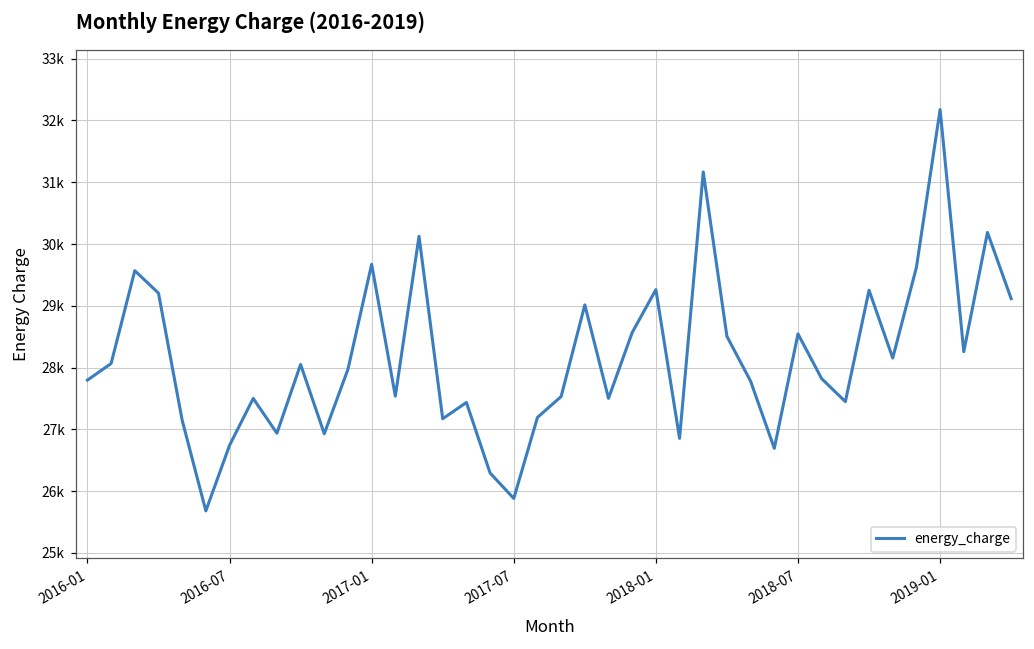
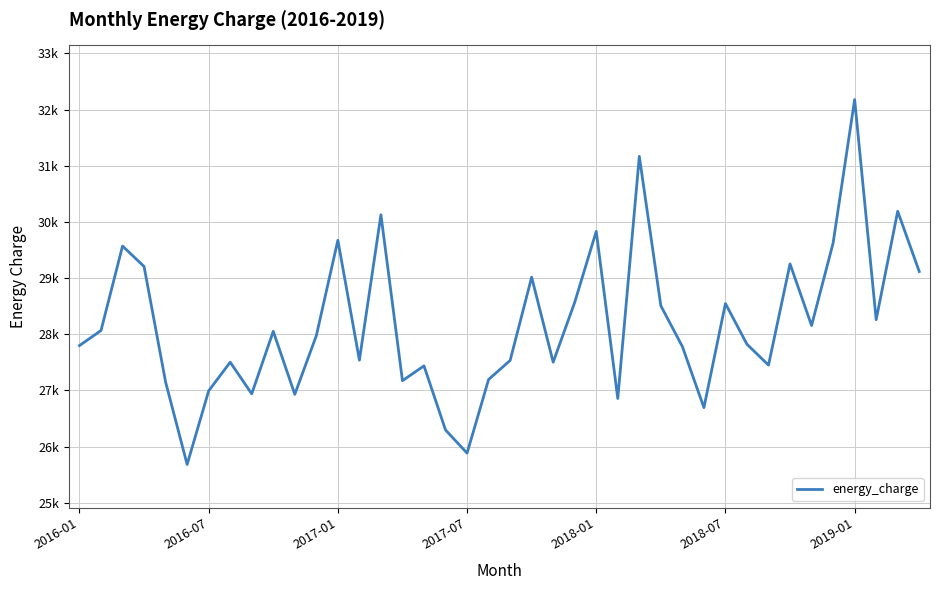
  {
    "2016-01": 27800,
-   "2016-07": 26700,
+   "2016-07": 27000,
    "2017-01": 29700,
    "2017-07": 25900,
-   "2018-01": 29300,
+   "2018-01": 29800,
    "2018-07": 28500,
    "2019-01": 32200
  }
